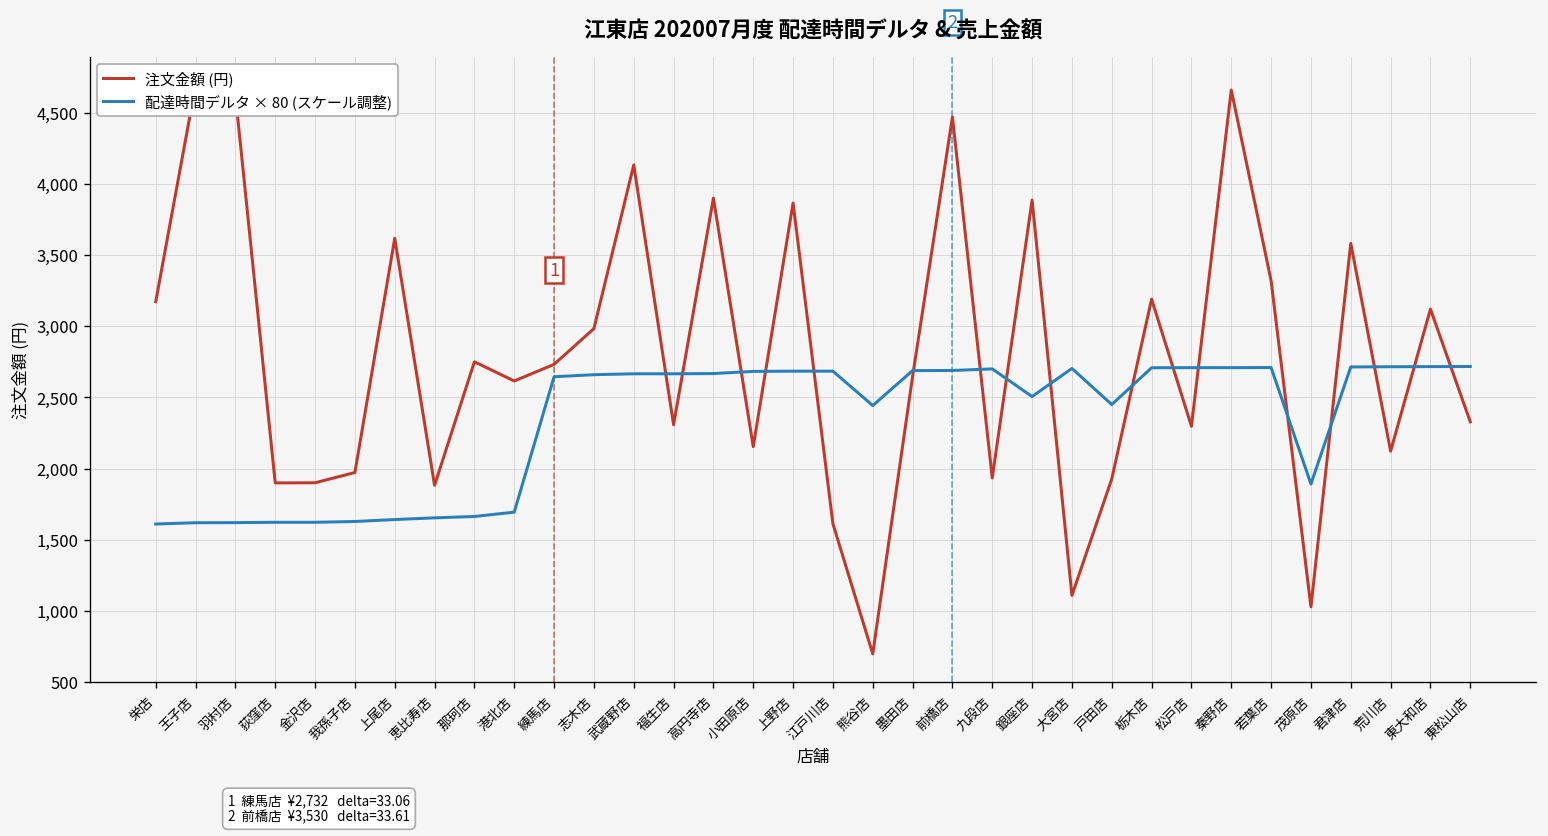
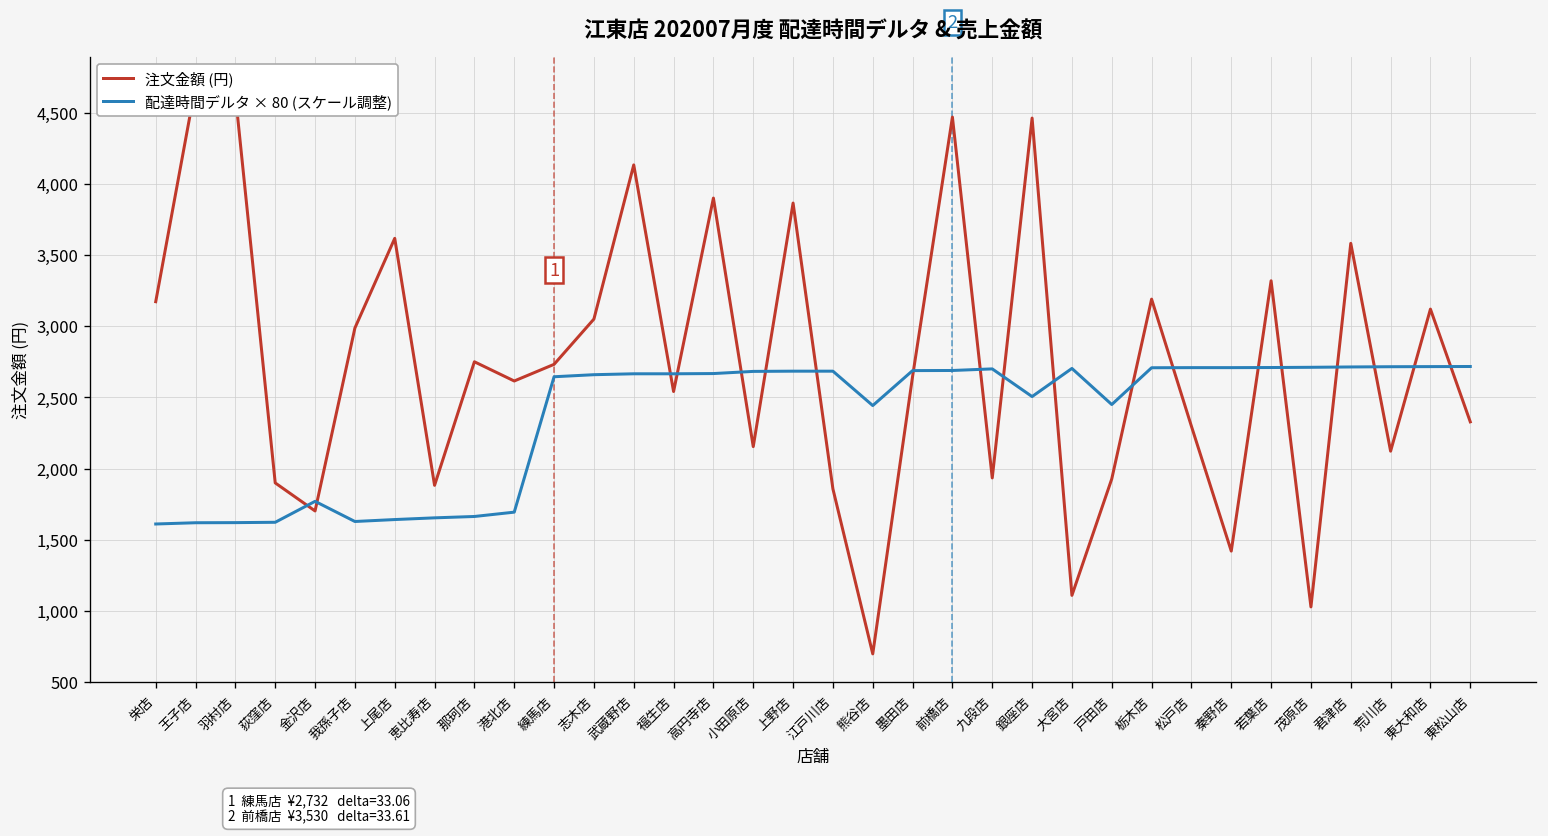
  {
    "注文金額 (円)": {
      "栄店": "3,170",
      "荻窪店": "1,900",
-     "金沢店": "1,900",
-     "我孫子店": "1,970",
+     "金沢店": "1,700",
+     "我孫子店": "2,990",
      "上尾店": "3,620",
      "恵比寿店": "1,880",
      "那珂店": "2,750",
      "港北店": "2,620",
      "練馬店": "2,730",
-     "志木店": "2,980",
+     "志木店": "3,050",
      "武蔵野店": "4,130",
-     "福生店": "2,310",
+     "福生店": "2,540",
      "高円寺店": "3,900",
      "小田原店": "2,150",
      "上野店": "3,870",
-     "江戸川店": "1,610",
+     "江戸川店": "1,860",
      "熊谷店": "700",
      "墨田店": "2,650",
      "前橋店": "4,470",
      "九段店": "1,930",
-     "銀座店": "3,890",
+     "銀座店": "4,460",
      "大宮店": "1,110",
      "戸田店": "1,930",
      "栃木店": "3,190",
      "松戸店": "2,300",
-     "秦野店": "4,660",
+     "秦野店": "1,420",
      "若葉店": "3,320",
      "茂原店": "1,030",
      "君津店": "3,580",
      "荒川店": "2,120",
      "東大和店": "3,120",
      "東松山店": "2,330"
    },
    "配達時間デルタ × 80 (スケール調整)": {
      "栄店": "1,610",
      "王子店": "1,620",
      "羽村店": "1,620",
      "荻窪店": "1,620",
-     "金沢店": "1,620",
+     "金沢店": "1,770",
      "我孫子店": "1,630",
      "上尾店": "1,640",
      "恵比寿店": "1,650",
      "那珂店": "1,660",
      "港北店": "1,690",
      "練馬店": "2,640",
      "志木店": "2,660",
      "武蔵野店": "2,670",
      "福生店": "2,670",
      "高円寺店": "2,670",
      "小田原店": "2,680",
      "上野店": "2,680",
      "江戸川店": "2,680",
      "熊谷店": "2,440",
      "墨田店": "2,690",
      "前橋店": "2,690",
      "九段店": "2,700",
      "銀座店": "2,510",
      "大宮店": "2,700",
      "戸田店": "2,450",
      "栃木店": "2,710",
      "松戸店": "2,710",
      "秦野店": "2,710",
      "若葉店": "2,710",
-     "茂原店": "1,890",
+     "茂原店": "2,710",
      "君津店": "2,710",
      "荒川店": "2,720",
      "東大和店": "2,720",
      "東松山店": "2,720"
    }
  }
